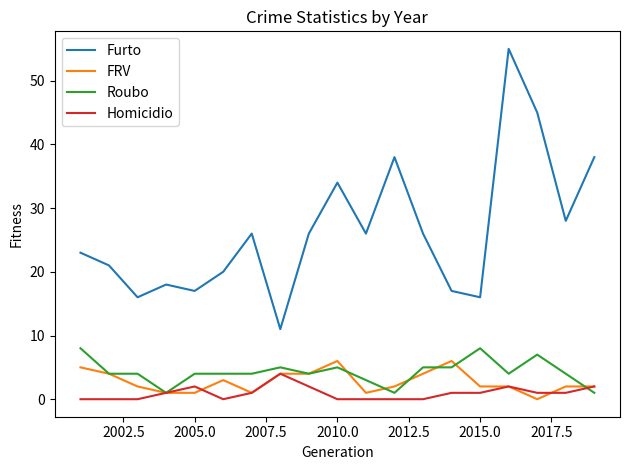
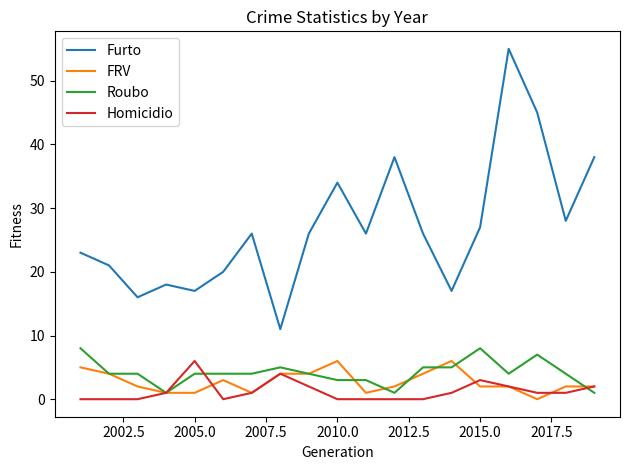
  {
    "Furto": {
      "2005.0": 17,
      "2010.0": 34,
-     "2015.0": 16
+     "2015.0": 27
    },
    "FRV": {
      "2005.0": 1,
      "2010.0": 6,
      "2015.0": 2
    },
    "Roubo": {
      "2005.0": 4,
-     "2010.0": 5,
+     "2010.0": 3,
      "2015.0": 8
    },
    "Homicidio": {
-     "2005.0": 2,
+     "2005.0": 6,
      "2010.0": 0,
-     "2015.0": 1
+     "2015.0": 3
    }
  }
